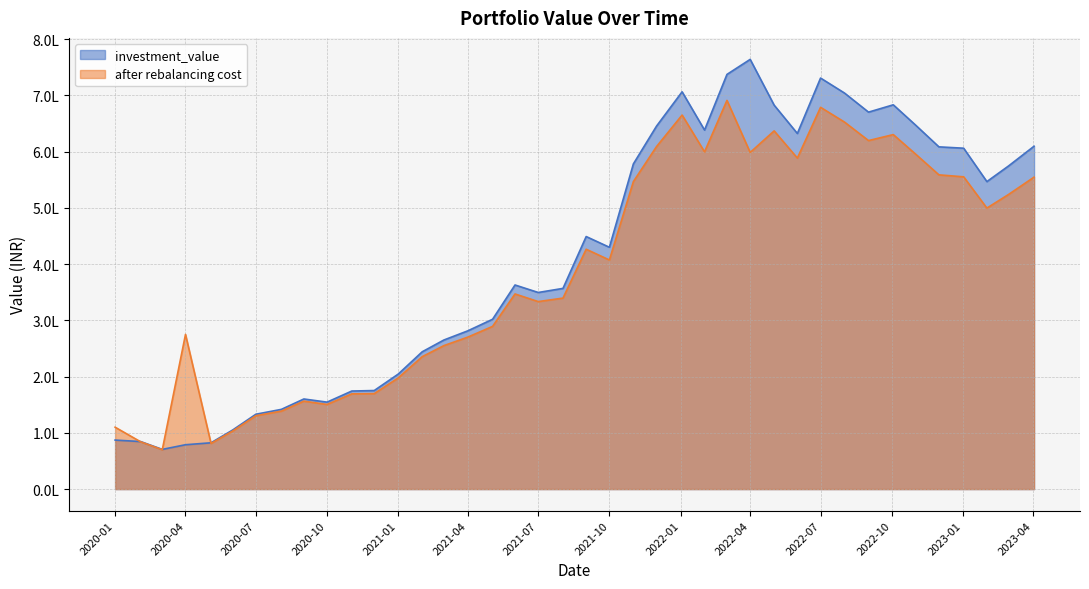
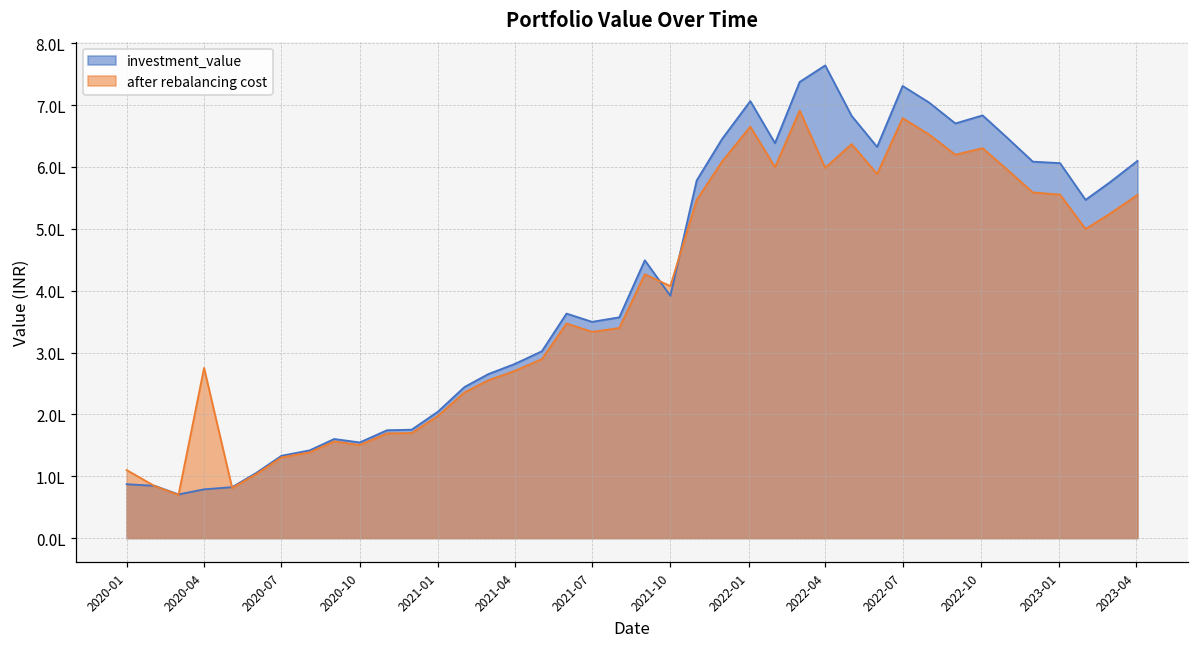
  {
    "investment_value": {
      "2020-01": "0.9L",
      "2020-04": "0.8L",
      "2021-01": "2.0L",
      "2021-04": "2.8L",
      "2021-07": "3.5L",
-     "2021-10": "4.3L",
+     "2021-10": "3.9L",
      "2022-04": "7.6L",
      "2022-07": "7.3L"
    },
    "after rebalancing cost": {
      "2020-01": "1.1L",
      "2020-04": "2.8L",
      "2021-01": "2.0L",
      "2021-04": "2.7L",
      "2021-07": "3.3L",
      "2021-10": "4.1L",
      "2022-04": "6.0L",
      "2022-07": "6.8L"
    }
  }
